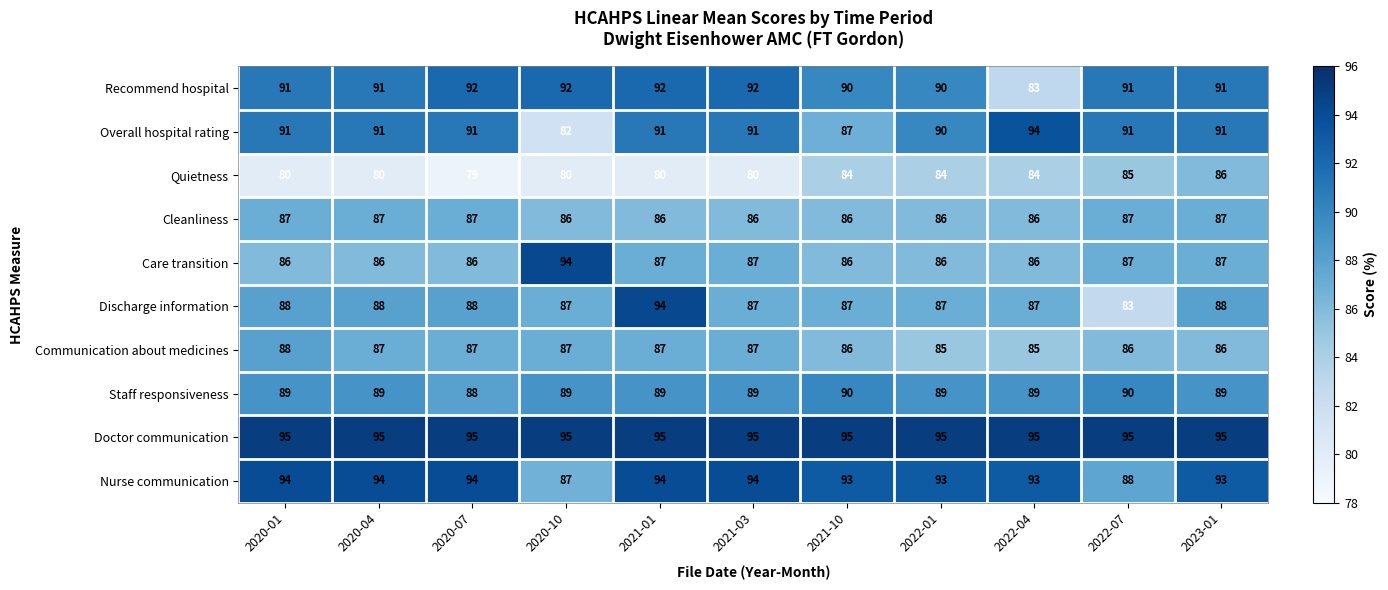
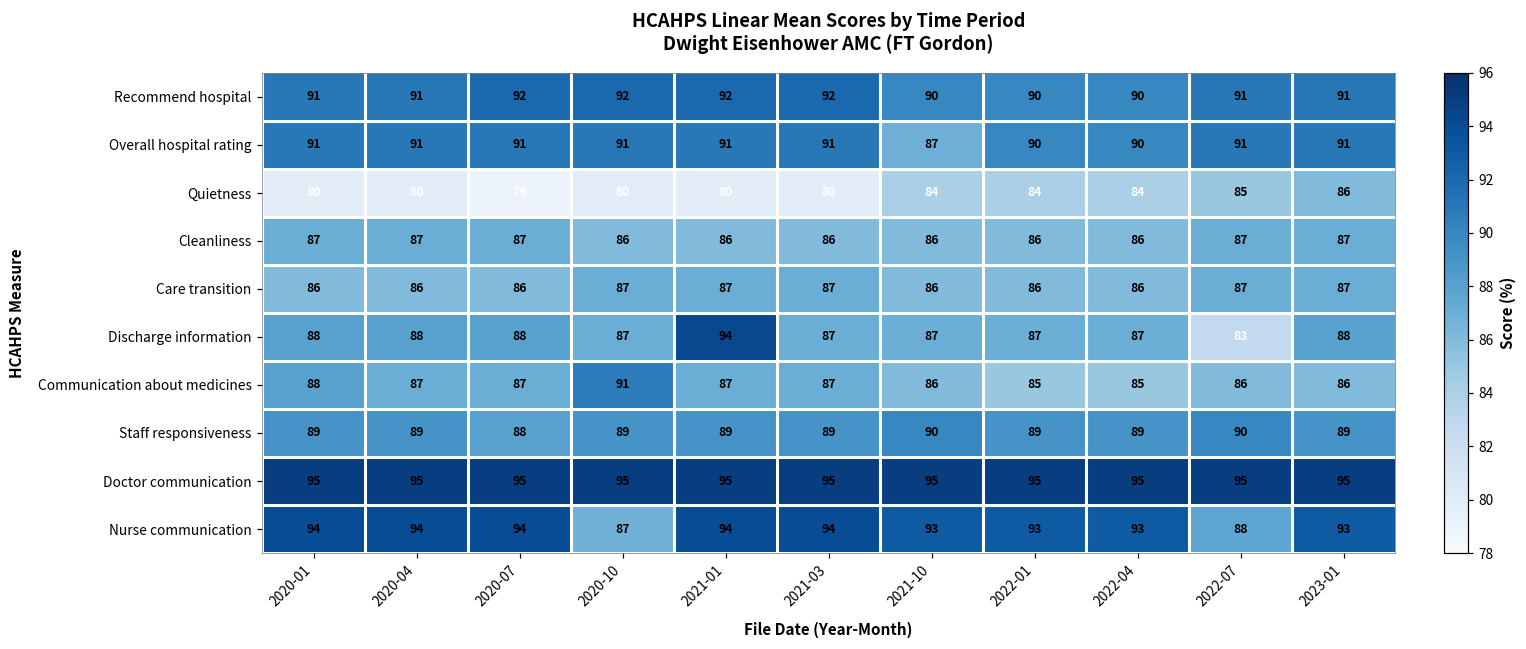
  {
    "Recommend hospital": {
      "2020-01": 91,
      "2020-04": 91,
      "2020-07": 92,
      "2020-10": 92,
      "2021-01": 92,
      "2021-03": 92,
      "2021-10": 90,
      "2022-01": 90,
-     "2022-04": 83,
+     "2022-04": 90,
      "2022-07": 91,
      "2023-01": 91
    },
    "Overall hospital rating": {
      "2020-01": 91,
      "2020-04": 91,
      "2020-07": 91,
-     "2020-10": 82,
+     "2020-10": 91,
      "2021-01": 91,
      "2021-03": 91,
      "2021-10": 87,
      "2022-01": 90,
-     "2022-04": 94,
+     "2022-04": 90,
      "2022-07": 91,
      "2023-01": 91
    },
    "Quietness": {
      "2021-10": 84,
      "2022-01": 84,
      "2022-04": 84,
      "2022-07": 85,
      "2023-01": 86
    },
    "Cleanliness": {
      "2020-01": 87,
      "2020-04": 87,
      "2020-07": 87,
      "2020-10": 86,
      "2021-01": 86,
      "2021-03": 86,
      "2021-10": 86,
      "2022-01": 86,
      "2022-04": 86,
      "2022-07": 87,
      "2023-01": 87
    },
    "Care transition": {
      "2020-01": 86,
      "2020-04": 86,
      "2020-07": 86,
-     "2020-10": 94,
+     "2020-10": 87,
      "2021-01": 87,
      "2021-03": 87,
      "2021-10": 86,
      "2022-01": 86,
      "2022-04": 86,
      "2022-07": 87,
      "2023-01": 87
    },
    "Discharge information": {
      "2020-01": 88,
      "2020-04": 88,
      "2020-07": 88,
      "2020-10": 87,
      "2021-01": 94,
      "2021-03": 87,
      "2021-10": 87,
      "2022-01": 87,
      "2022-04": 87,
      "2022-07": 83,
      "2023-01": 88
    },
    "Communication about medicines": {
      "2020-01": 88,
      "2020-04": 87,
      "2020-07": 87,
-     "2020-10": 87,
+     "2020-10": 91,
      "2021-01": 87,
      "2021-03": 87,
      "2021-10": 86,
      "2022-01": 85,
      "2022-04": 85,
      "2022-07": 86,
      "2023-01": 86
    },
    "Staff responsiveness": {
      "2020-01": 89,
      "2020-04": 89,
      "2020-07": 88,
      "2020-10": 89,
      "2021-01": 89,
      "2021-03": 89,
      "2021-10": 90,
      "2022-01": 89,
      "2022-04": 89,
      "2022-07": 90,
      "2023-01": 89
    },
    "Doctor communication": {
      "2020-01": 95,
      "2020-04": 95,
      "2020-07": 95,
      "2020-10": 95,
      "2021-01": 95,
      "2021-03": 95,
      "2021-10": 95,
      "2022-01": 95,
      "2022-04": 95,
      "2022-07": 95,
      "2023-01": 95
    },
    "Nurse communication": {
      "2020-01": 94,
      "2020-04": 94,
      "2020-07": 94,
      "2020-10": 87,
      "2021-01": 94,
      "2021-03": 94,
      "2021-10": 93,
      "2022-01": 93,
      "2022-04": 93,
      "2022-07": 88,
      "2023-01": 93
    }
  }
